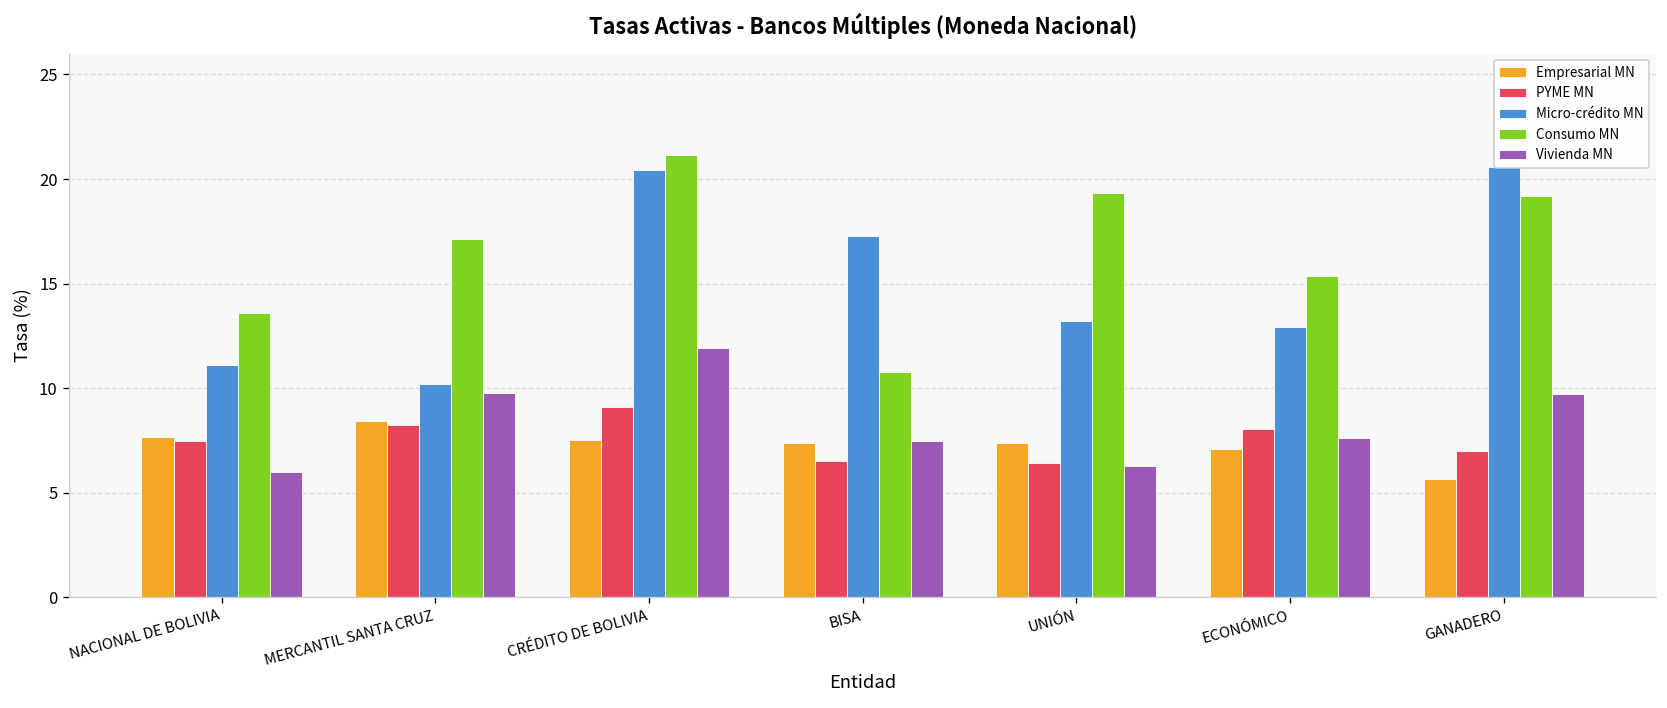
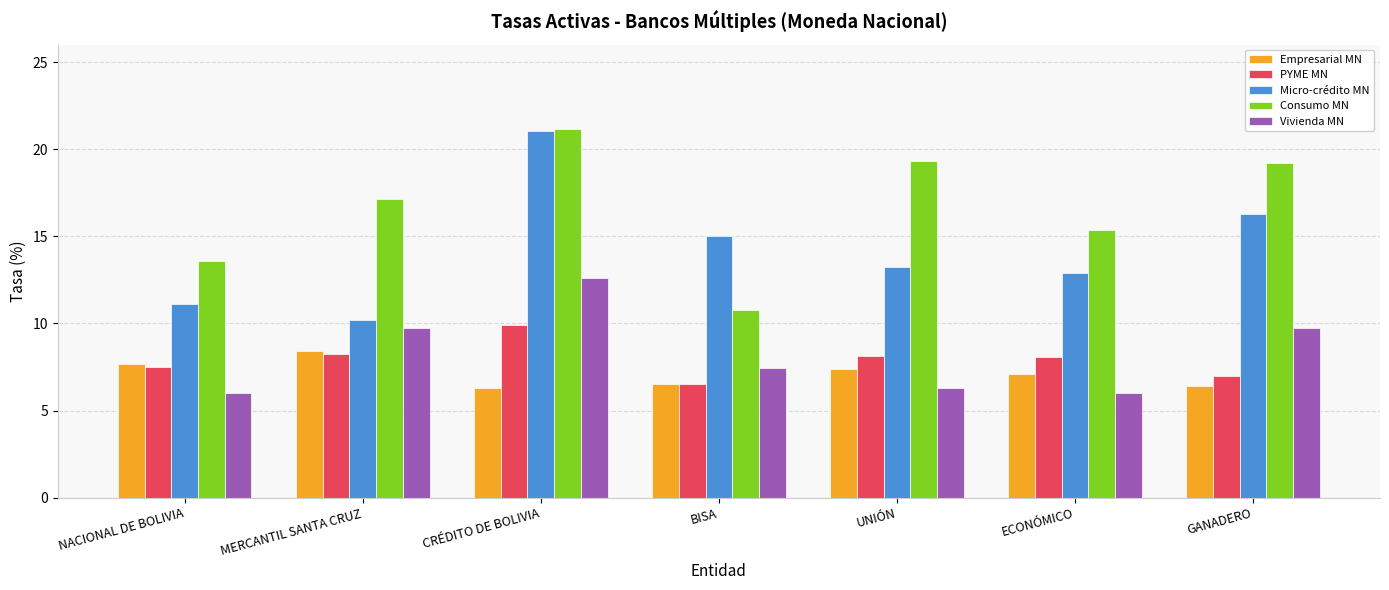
  {
    "Empresarial MN": {
      "NACIONAL DE BOLIVIA": 7.7,
      "MERCANTIL SANTA CRUZ": 8.4,
-     "CRÉDITO DE BOLIVIA": 7.5,
-     "BISA": 7.4,
+     "CRÉDITO DE BOLIVIA": 6.3,
+     "BISA": 6.5,
      "UNIÓN": 7.4,
      "ECONÓMICO": 7.1,
-     "GANADERO": 5.7
+     "GANADERO": 6.4
    },
    "PYME MN": {
      "NACIONAL DE BOLIVIA": 7.5,
      "MERCANTIL SANTA CRUZ": 8.2,
-     "CRÉDITO DE BOLIVIA": 9.1,
+     "CRÉDITO DE BOLIVIA": 9.9,
      "BISA": 6.5,
-     "UNIÓN": 6.4,
+     "UNIÓN": 8.1,
      "ECONÓMICO": 8.0,
      "GANADERO": 7.0
    },
    "Micro-crédito MN": {
      "NACIONAL DE BOLIVIA": 11.1,
      "MERCANTIL SANTA CRUZ": 10.2,
-     "CRÉDITO DE BOLIVIA": 20.4,
-     "BISA": 17.3,
+     "CRÉDITO DE BOLIVIA": 21.1,
+     "BISA": 15.0,
      "UNIÓN": 13.2,
      "ECONÓMICO": 12.9,
-     "GANADERO": 20.6
+     "GANADERO": 16.3
    },
    "Consumo MN": {
      "NACIONAL DE BOLIVIA": 13.6,
      "MERCANTIL SANTA CRUZ": 17.1,
      "CRÉDITO DE BOLIVIA": 21.2,
      "BISA": 10.8,
      "UNIÓN": 19.3,
      "ECONÓMICO": 15.4,
      "GANADERO": 19.2
    },
    "Vivienda MN": {
      "NACIONAL DE BOLIVIA": 6.0,
      "MERCANTIL SANTA CRUZ": 9.7,
-     "CRÉDITO DE BOLIVIA": 11.9,
+     "CRÉDITO DE BOLIVIA": 12.6,
      "BISA": 7.5,
      "UNIÓN": 6.3,
-     "ECONÓMICO": 7.6,
+     "ECONÓMICO": 6.0,
      "GANADERO": 9.7
    }
  }
